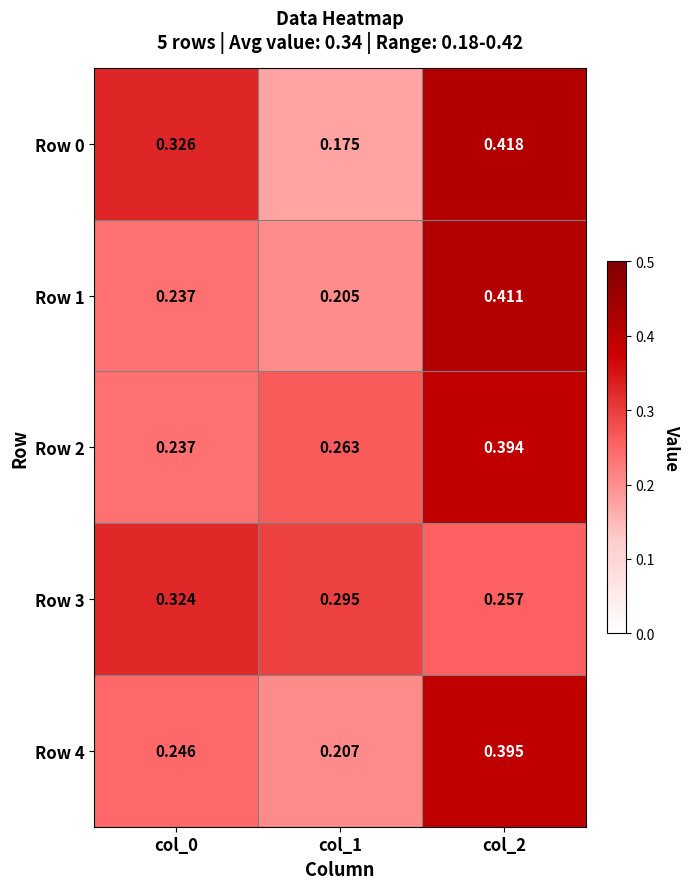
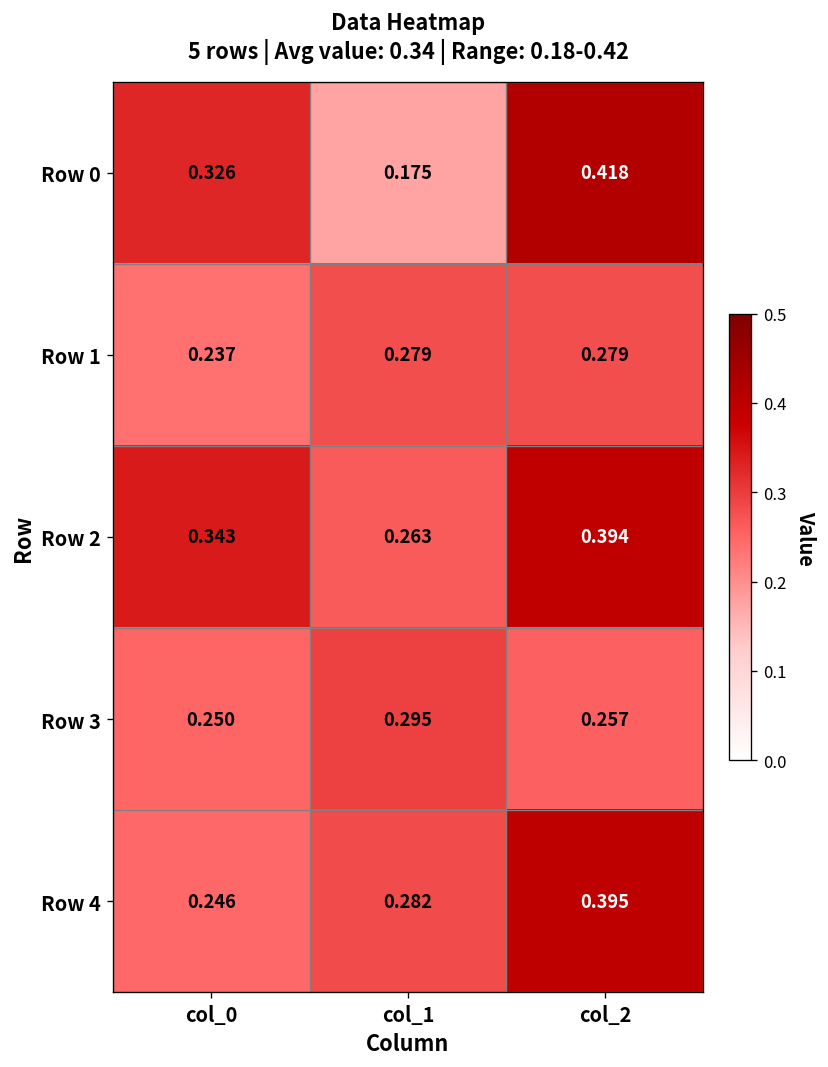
  {
    "Row 0": {
      "col_0": 0.326,
      "col_1": 0.175,
      "col_2": 0.418
    },
    "Row 1": {
      "col_0": 0.237,
-     "col_1": 0.205,
-     "col_2": 0.411
+     "col_1": 0.279,
+     "col_2": 0.279
    },
    "Row 2": {
-     "col_0": 0.237,
+     "col_0": 0.343,
      "col_1": 0.263,
      "col_2": 0.394
    },
    "Row 3": {
-     "col_0": 0.324,
+     "col_0": 0.250,
      "col_1": 0.295,
      "col_2": 0.257
    },
    "Row 4": {
      "col_0": 0.246,
-     "col_1": 0.207,
+     "col_1": 0.282,
      "col_2": 0.395
    }
  }
